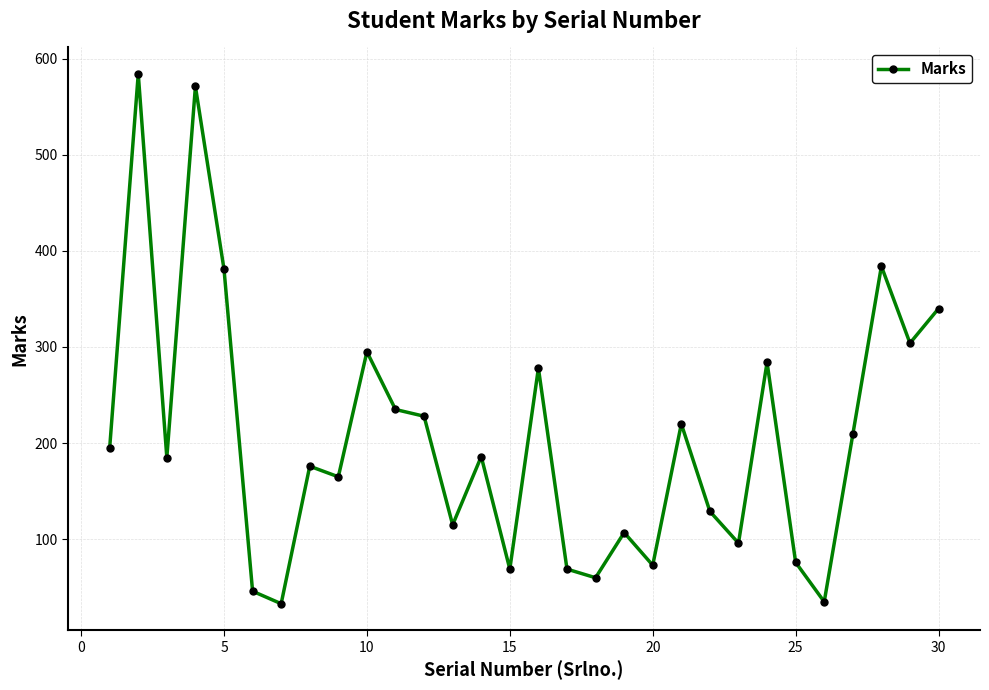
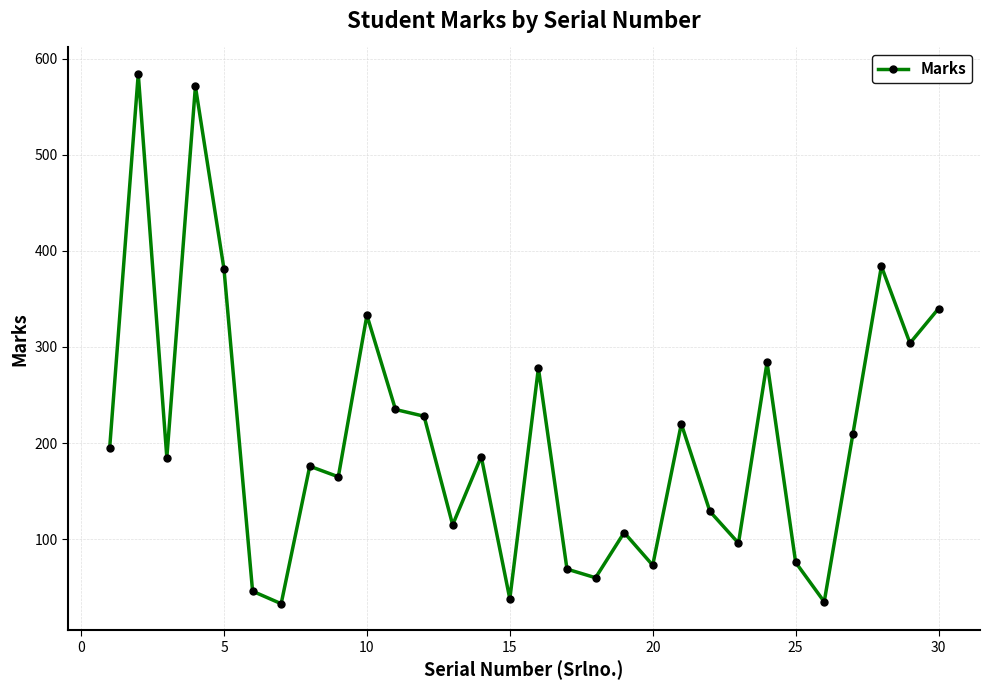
  {
    "5": 380,
-   "10": 300,
-   "15": 70,
+   "10": 330,
+   "15": 40,
    "20": 70,
    "25": 80,
    "30": 340
  }
